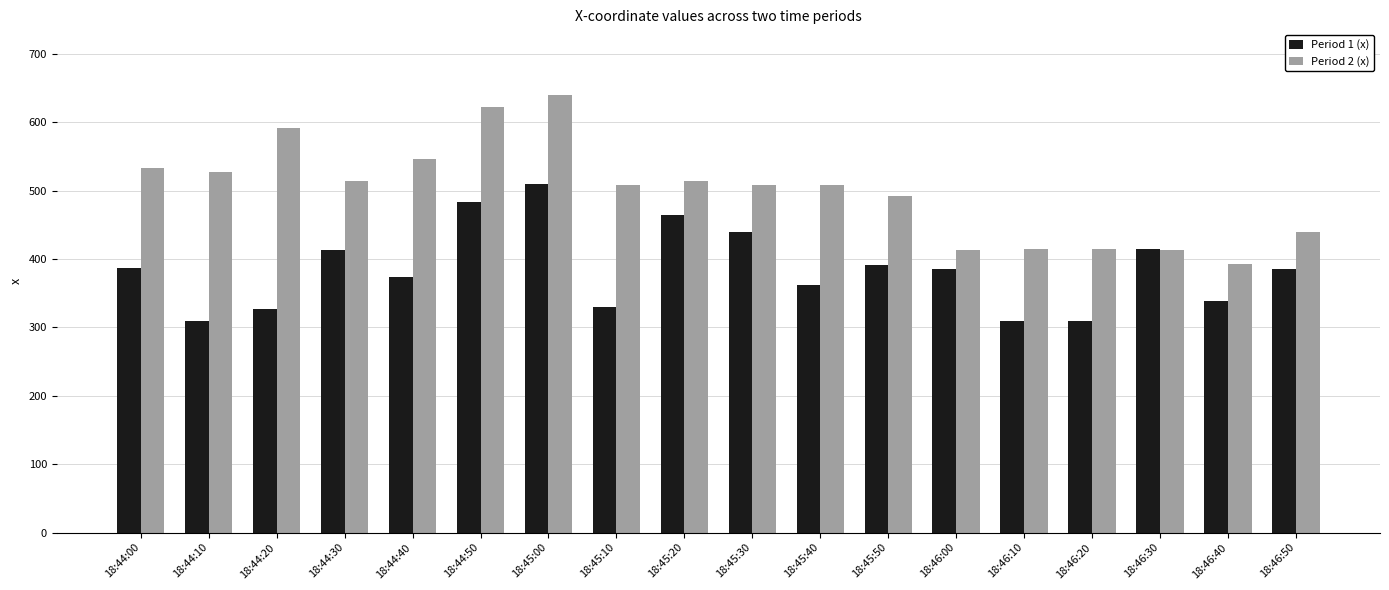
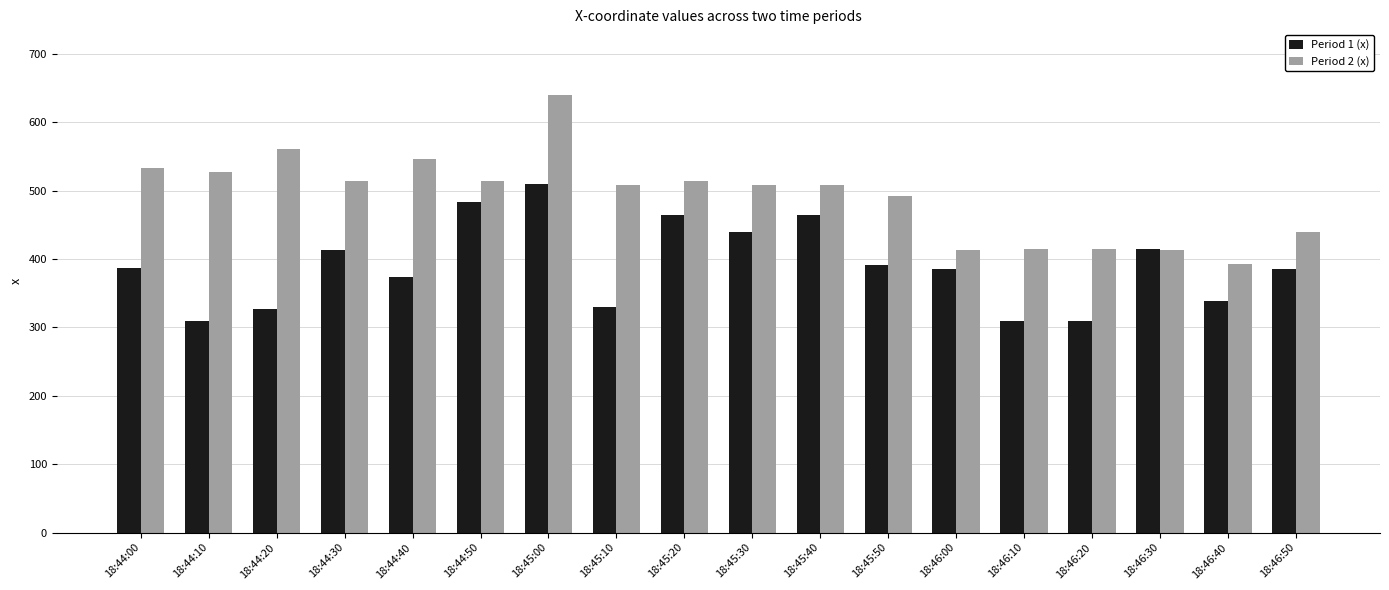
  {
    "Period 1 (x)": {
      "18:44:00": 390,
      "18:44:10": 310,
      "18:44:20": 330,
      "18:44:30": 410,
      "18:44:40": 370,
      "18:44:50": 480,
      "18:45:00": 510,
      "18:45:10": 330,
      "18:45:20": 460,
      "18:45:30": 440,
-     "18:45:40": 360,
+     "18:45:40": 460,
      "18:45:50": 390,
      "18:46:00": 390,
      "18:46:10": 310,
      "18:46:20": 310,
      "18:46:30": 410,
      "18:46:40": 340,
      "18:46:50": 390
    },
    "Period 2 (x)": {
      "18:44:00": 530,
      "18:44:10": 530,
-     "18:44:20": 590,
+     "18:44:20": 560,
      "18:44:30": 510,
      "18:44:40": 550,
-     "18:44:50": 620,
+     "18:44:50": 510,
      "18:45:00": 640,
      "18:45:10": 510,
      "18:45:20": 510,
      "18:45:30": 510,
      "18:45:40": 510,
      "18:45:50": 490,
      "18:46:00": 410,
      "18:46:10": 410,
      "18:46:20": 410,
      "18:46:30": 410,
      "18:46:40": 390,
      "18:46:50": 440
    }
  }
